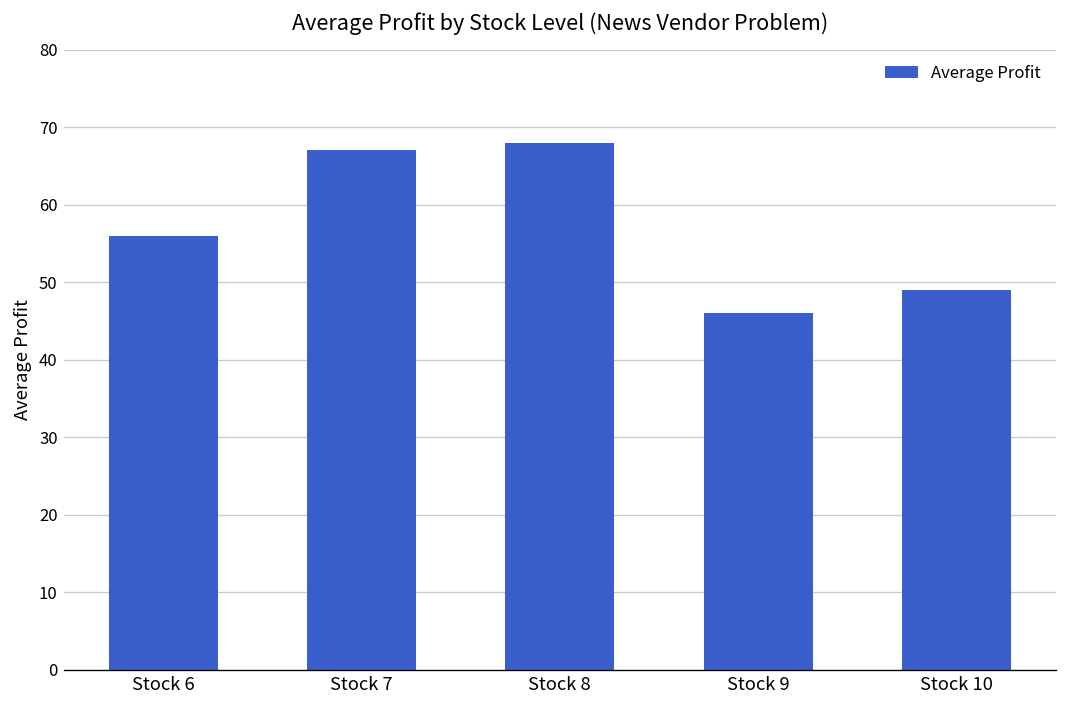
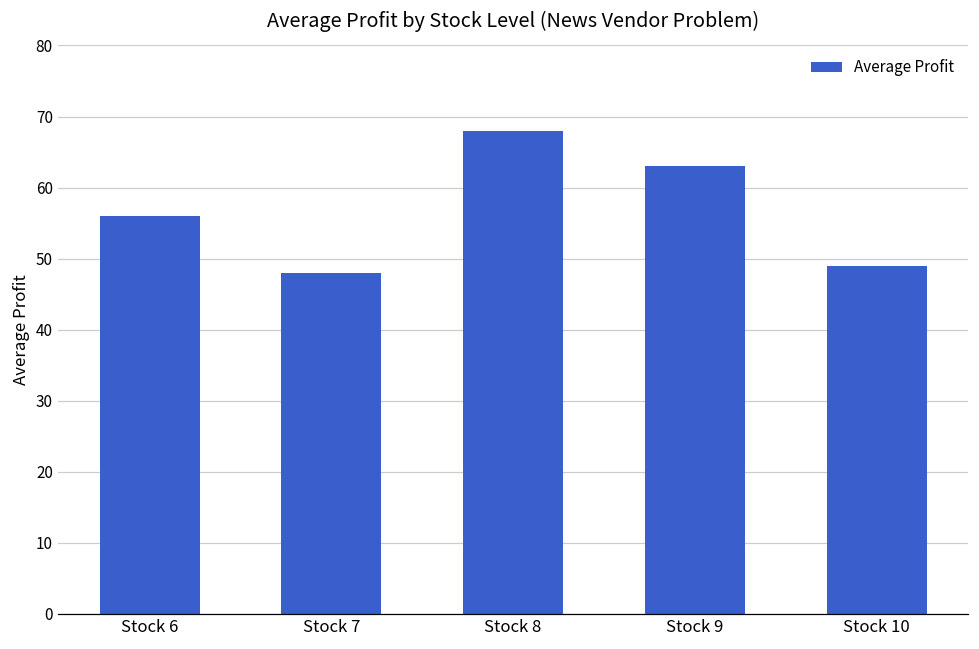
  {
    "Stock 6": 56,
-   "Stock 7": 67,
+   "Stock 7": 48,
    "Stock 8": 68,
-   "Stock 9": 46,
+   "Stock 9": 63,
    "Stock 10": 49
  }
